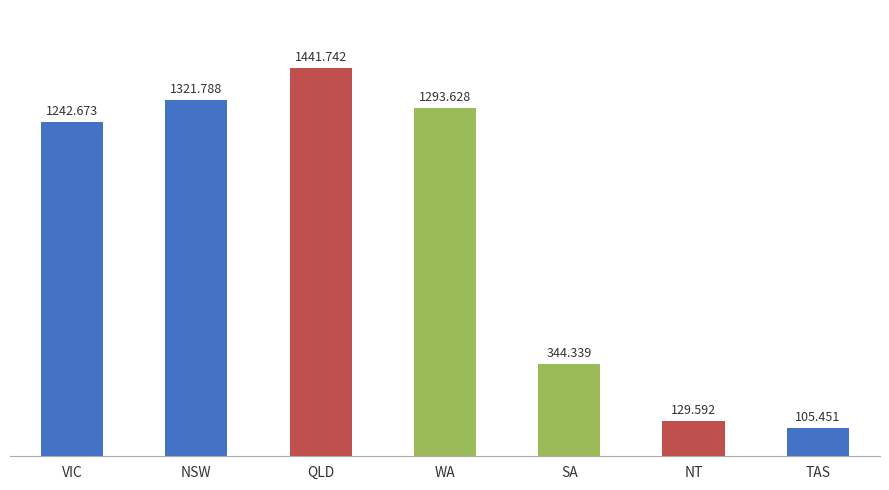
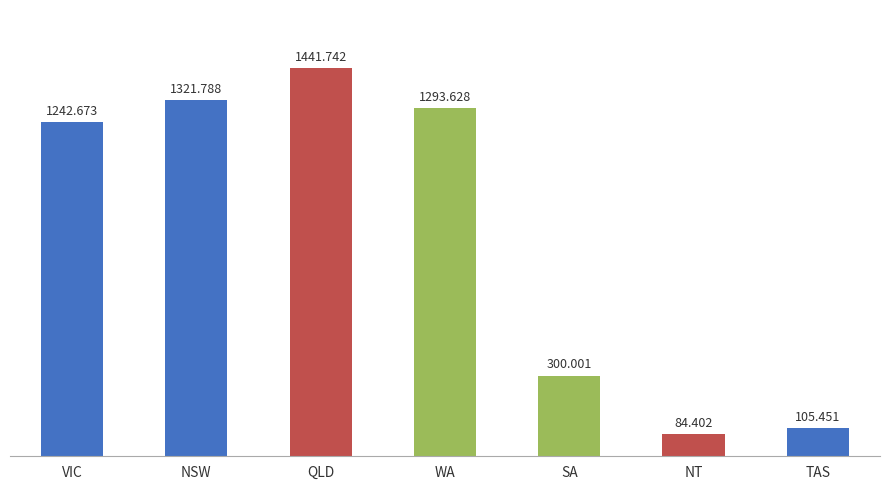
  {
    "VIC": 1242.673,
    "NSW": 1321.788,
    "QLD": 1441.742,
    "WA": 1293.628,
-   "SA": 344.339,
-   "NT": 129.592,
+   "SA": 300.001,
+   "NT": 84.402,
    "TAS": 105.451
  }
